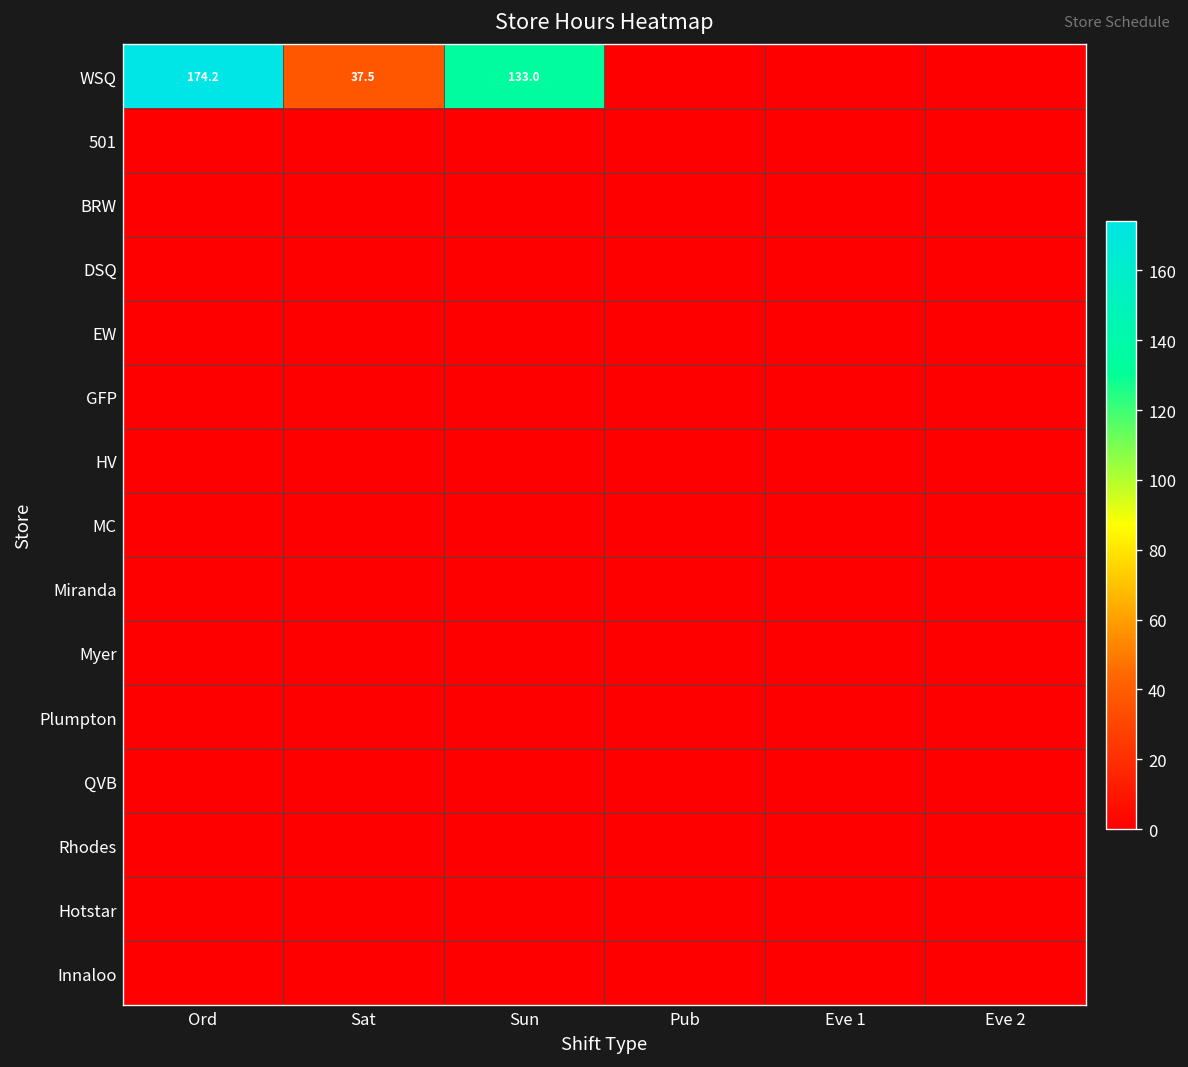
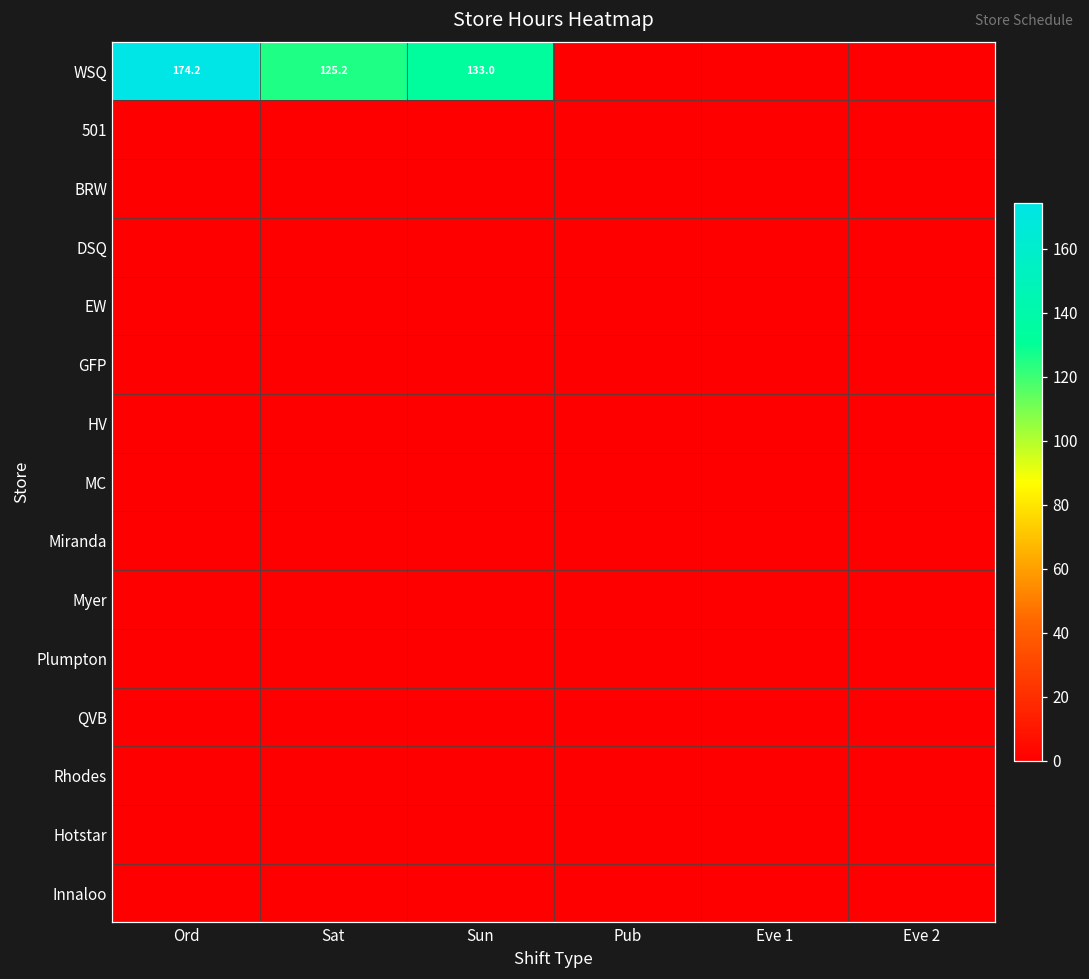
  {
    "WSQ": {
      "Ord": 174.2,
-     "Sat": 37.5,
+     "Sat": 125.2,
      "Sun": 133.0
    }
  }
